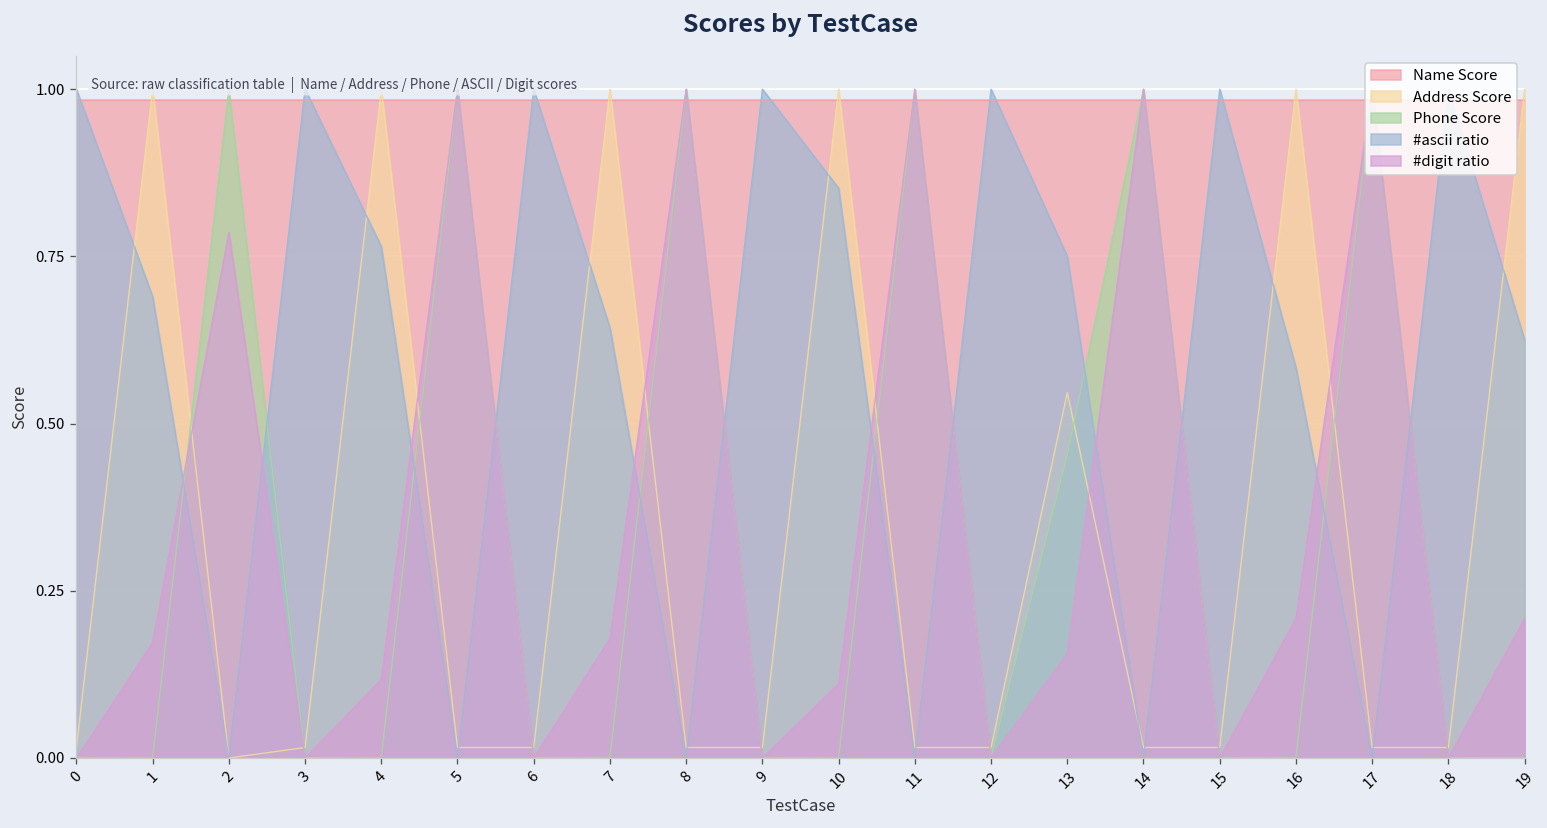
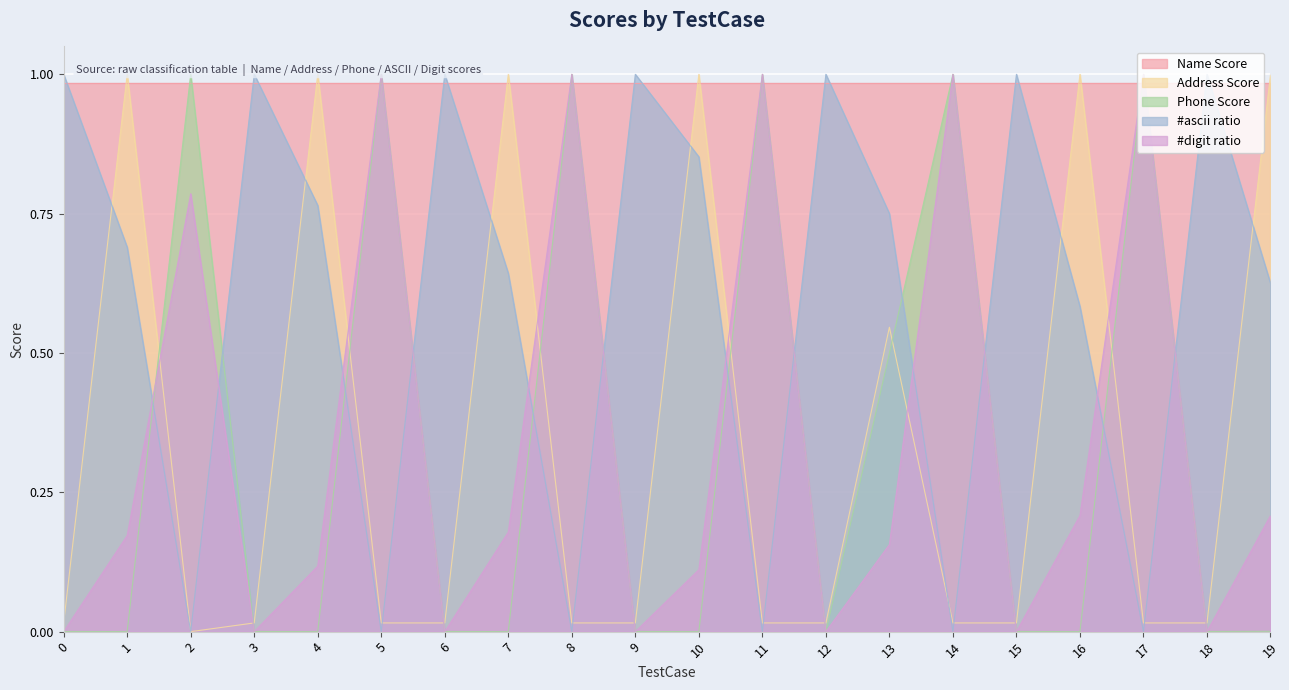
  {
    "Phone Score": {
      "1": 0.00,
      "4": 0.00,
      "7": 0.00,
      "10": 0.00,
-     "13": 0.45,
+     "13": 0.50,
      "16": 0.00,
      "19": 0.00
    }
  }
